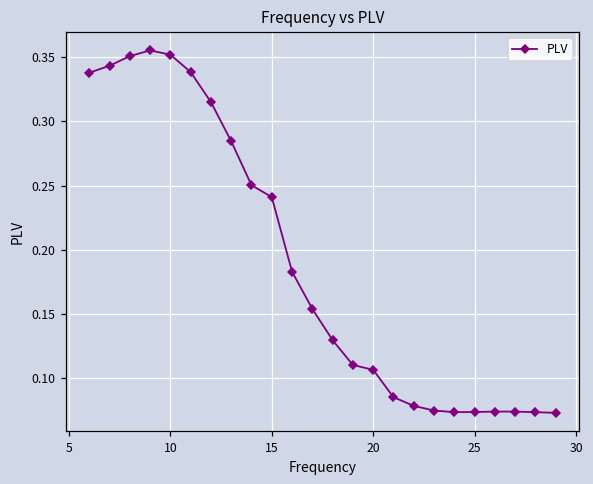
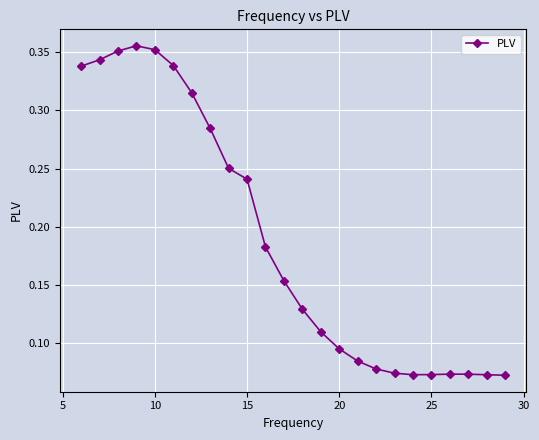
  {
    "10": 0.352,
    "15": 0.241,
-   "20": 0.106,
+   "20": 0.095,
    "25": 0.073
  }
